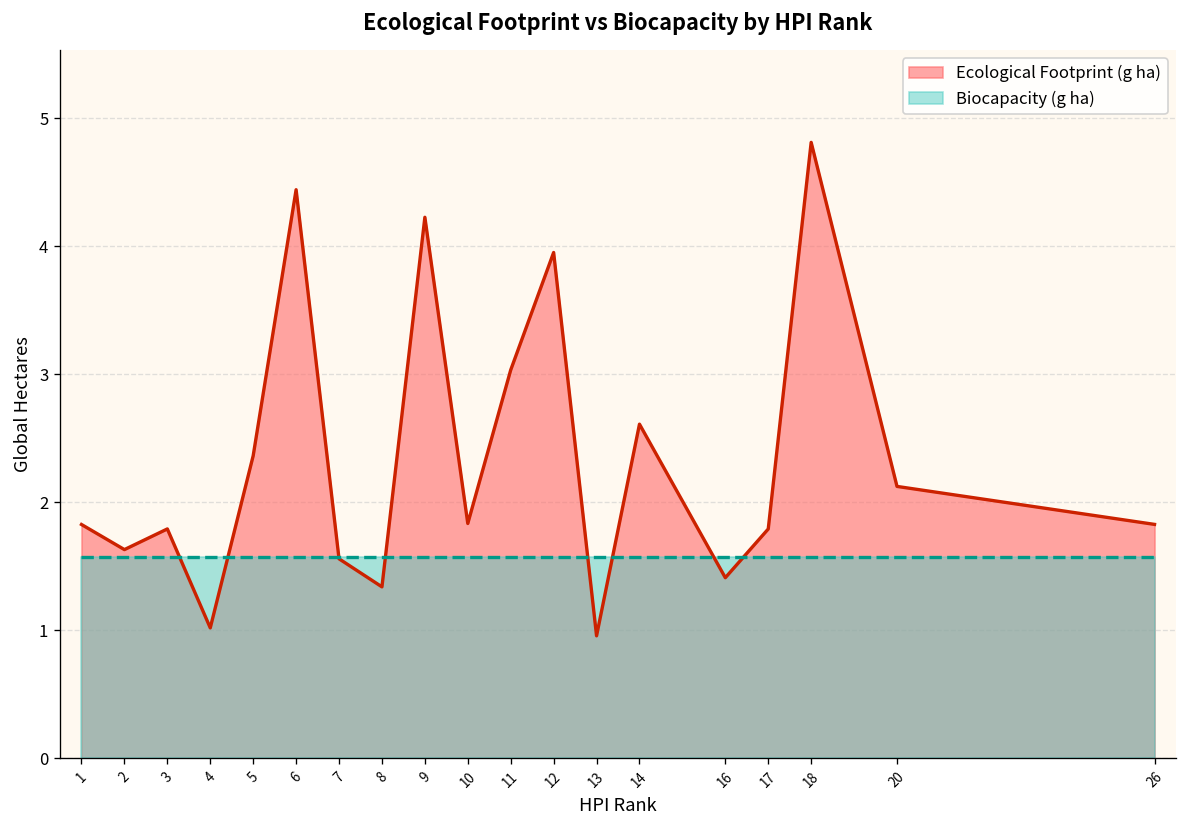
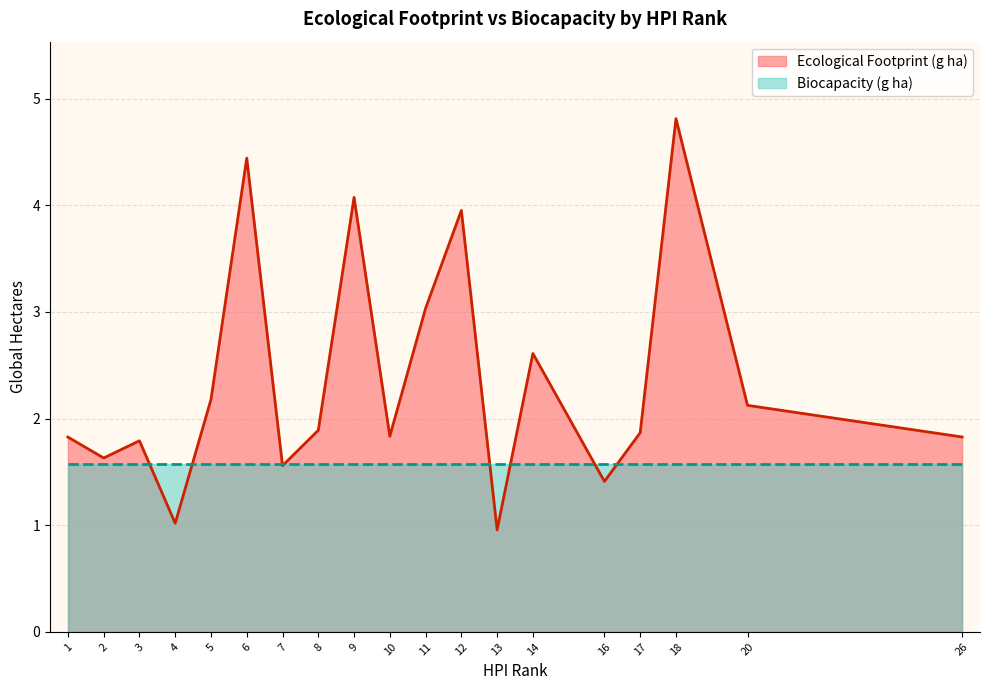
  {
    "Ecological Footprint (g ha)": {
      "1": 1.83,
      "2": 1.63,
      "3": 1.79,
      "4": 1.02,
-     "5": 2.36,
+     "5": 2.18,
      "6": 4.44,
-     "8": 1.34,
-     "9": 4.23,
+     "8": 1.89,
+     "9": 4.07,
      "10": 1.83,
      "11": 3.03,
      "12": 3.95,
      "13": 0.96,
      "14": 2.61,
      "16": 1.41,
-     "17": 1.79,
+     "17": 1.87,
      "18": 4.81,
      "20": 2.12,
      "26": 1.83
    },
    "Biocapacity (g ha)": {
      "1": 1.57,
      "2": 1.57,
      "3": 1.57,
      "4": 1.57,
      "5": 1.57,
      "6": 1.57,
      "8": 1.57,
      "9": 1.57,
      "10": 1.57,
      "11": 1.57,
      "12": 1.57,
      "13": 1.57,
      "14": 1.57,
      "16": 1.57,
      "17": 1.57,
      "18": 1.57,
      "20": 1.57,
      "26": 1.57
    }
  }
